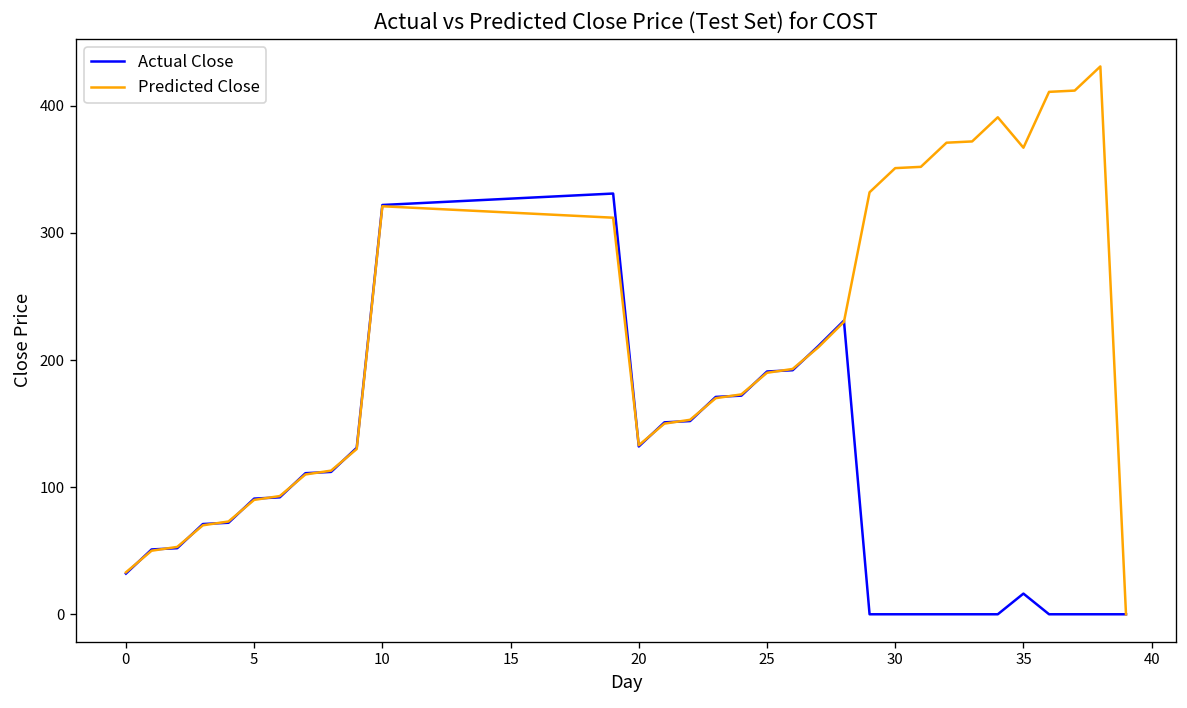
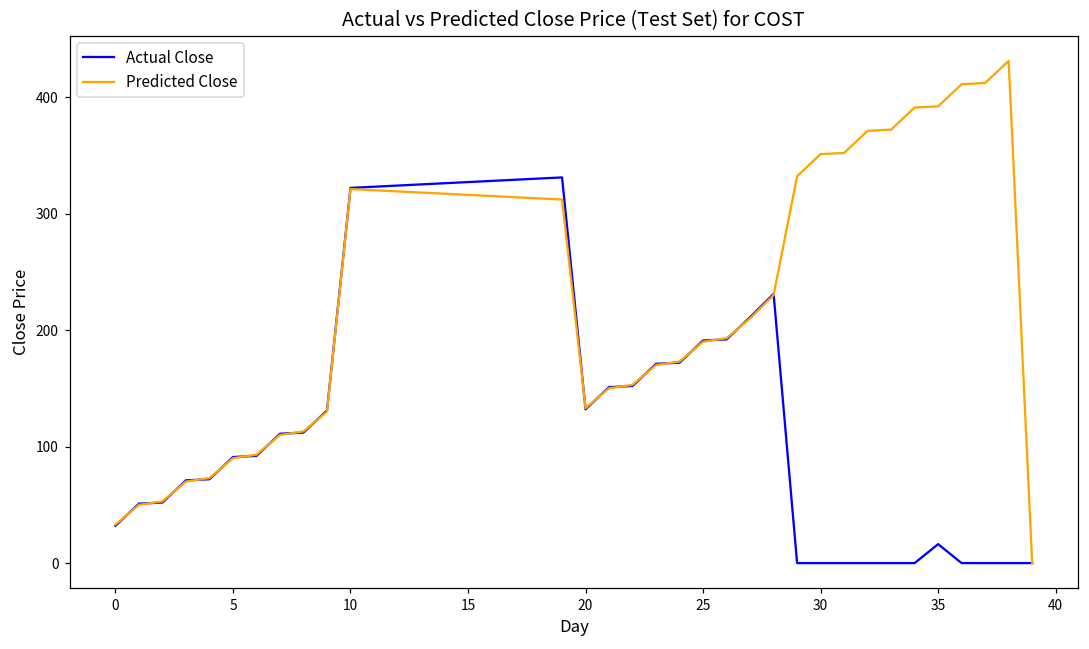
  {
    "Actual Close": {
      "15": 327,
      "30": 0,
      "35": 16
    },
    "Predicted Close": {
      "15": 316,
      "30": 351,
-     "35": 367
+     "35": 392
    }
  }
